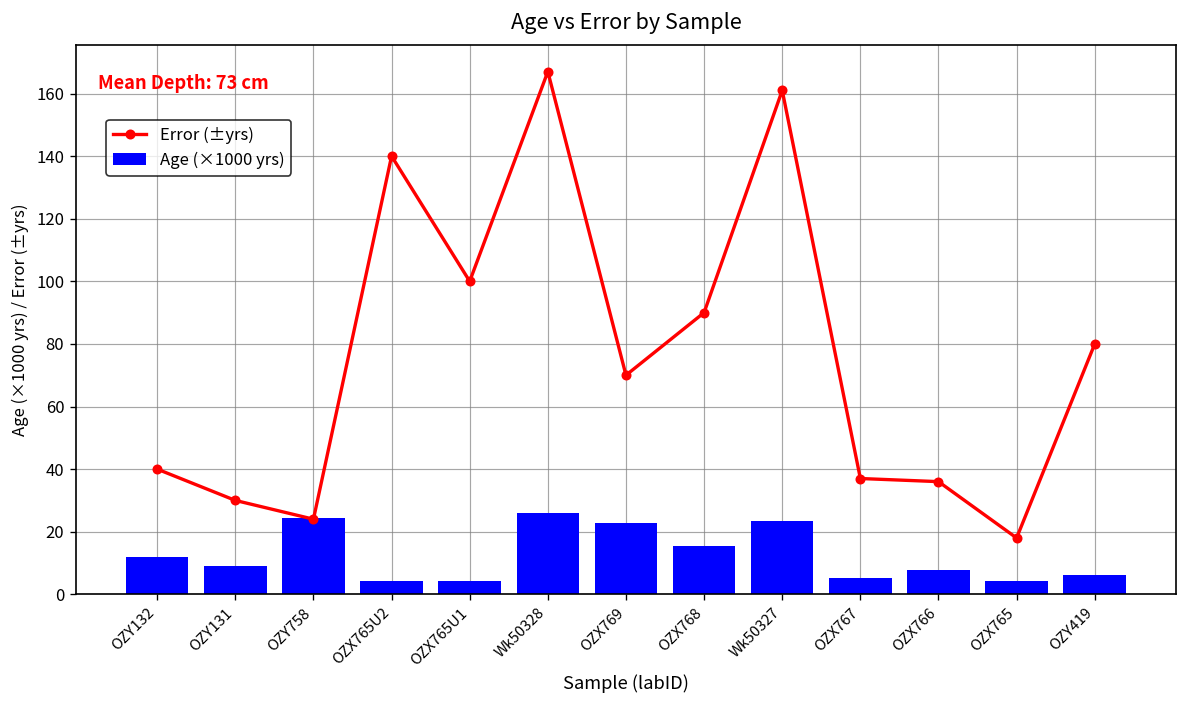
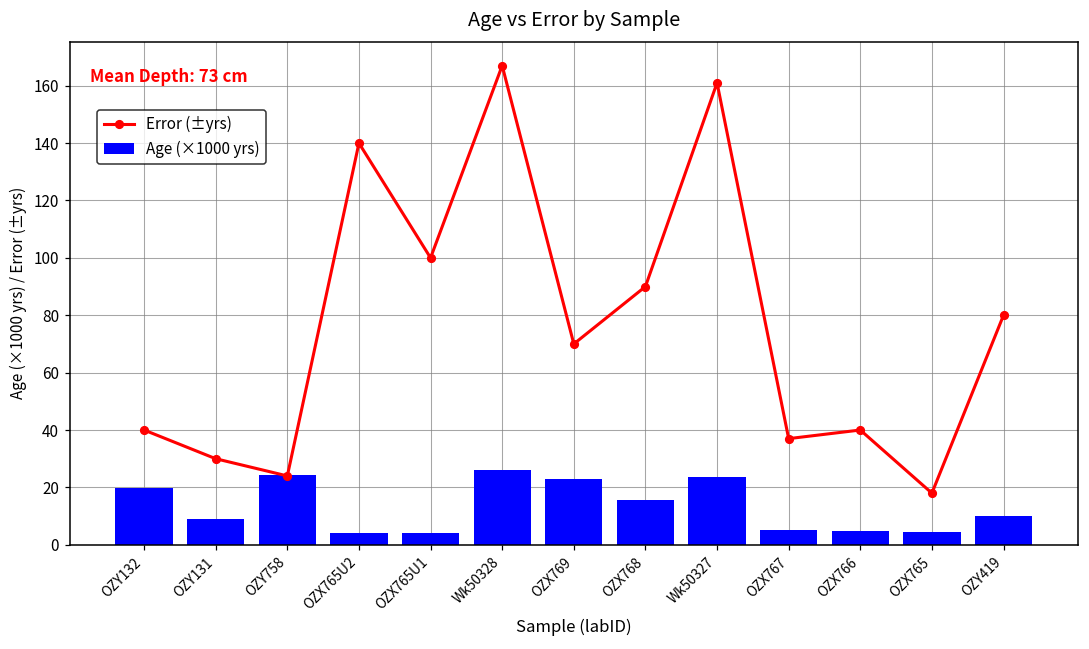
  {
    "Age (×1000 yrs)": {
-     "OZY132": 12,
+     "OZY132": 20,
      "OZY131": 9,
      "OZY758": 24,
      "OZX765U2": 4,
      "OZX765U1": 4,
      "Wk50328": 26,
      "OZX769": 23,
      "OZX768": 16,
      "Wk50327": 24,
      "OZX767": 5,
-     "OZX766": 8,
+     "OZX766": 5,
      "OZX765": 4,
-     "OZY419": 6
+     "OZY419": 10
    },
    "Error (±yrs)": {
      "OZY132": 40,
      "OZY131": 30,
      "OZY758": 24,
      "OZX765U2": 140,
      "OZX765U1": 100,
      "Wk50328": 167,
      "OZX769": 70,
      "OZX768": 90,
      "Wk50327": 161,
      "OZX767": 37,
-     "OZX766": 36,
+     "OZX766": 40,
      "OZX765": 18,
      "OZY419": 80
    }
  }
